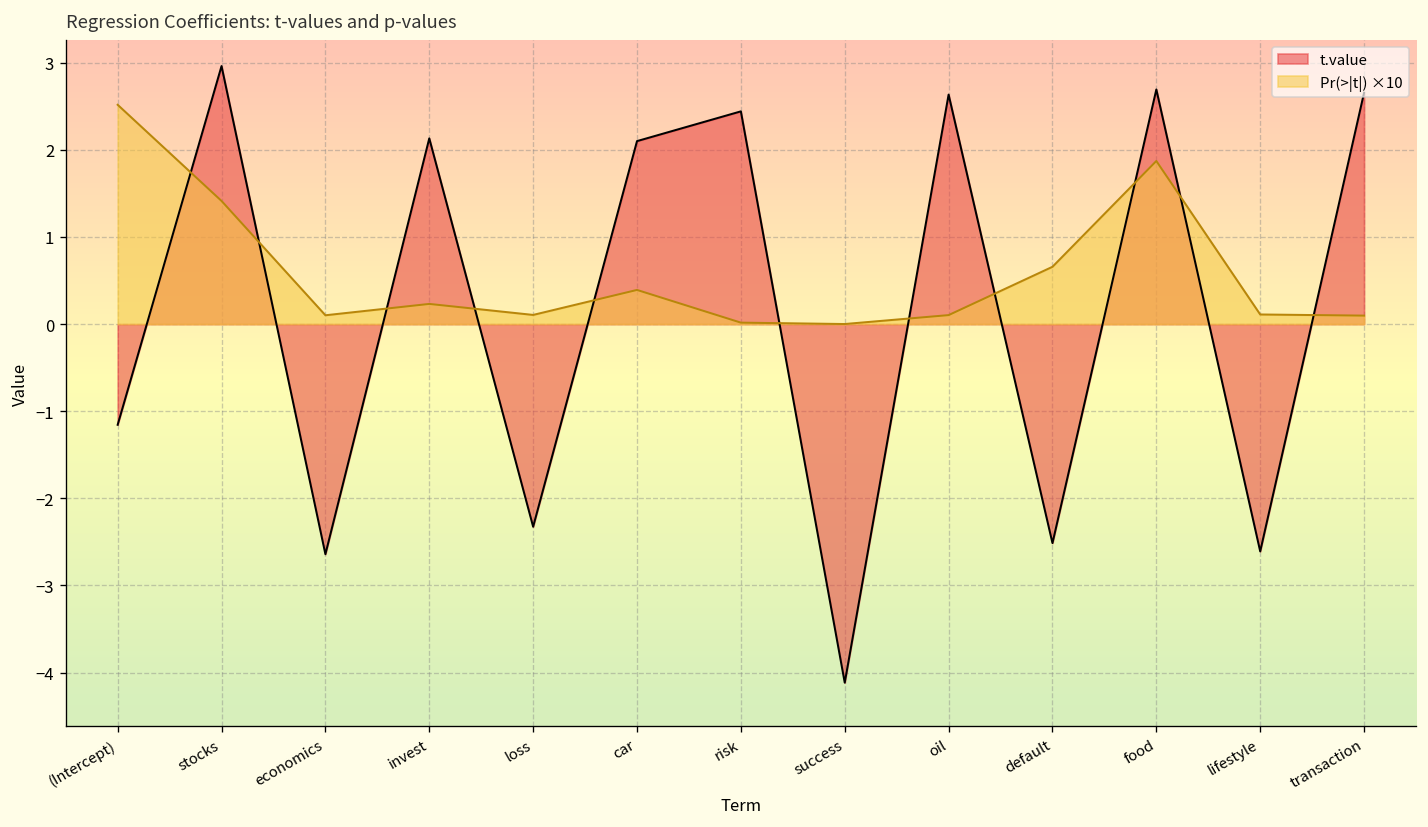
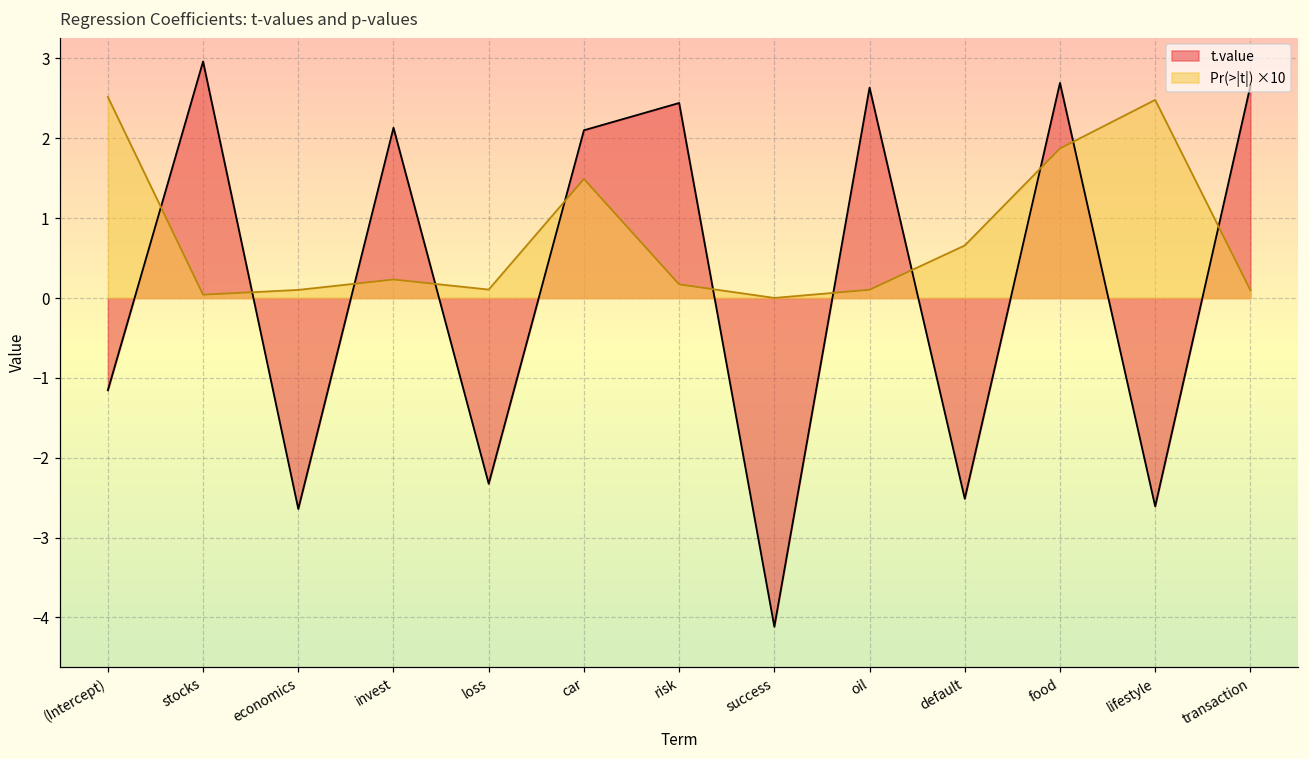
  {
    "Pr(>|t|) ×10": {
      "(Intercept)": 2.5,
-     "stocks": 1.4,
+     "stocks": 0.0,
      "economics": 0.1,
      "invest": 0.2,
      "loss": 0.1,
-     "car": 0.4,
-     "risk": 0.0,
+     "car": 1.5,
+     "risk": 0.2,
      "oil": 0.1,
      "default": 0.7,
      "food": 1.9,
-     "lifestyle": 0.1,
+     "lifestyle": 2.5,
      "transaction": 0.1
    }
  }
